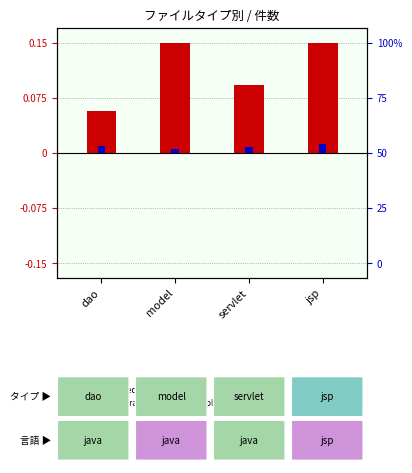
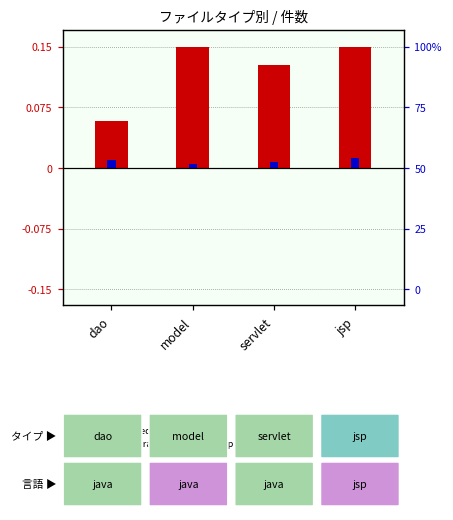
  {
    "transformed count": {
      "dao": 0.06,
      "model": 0.15,
-     "servlet": 0.09,
+     "servlet": 0.13,
      "jsp": 0.15
    }
  }
